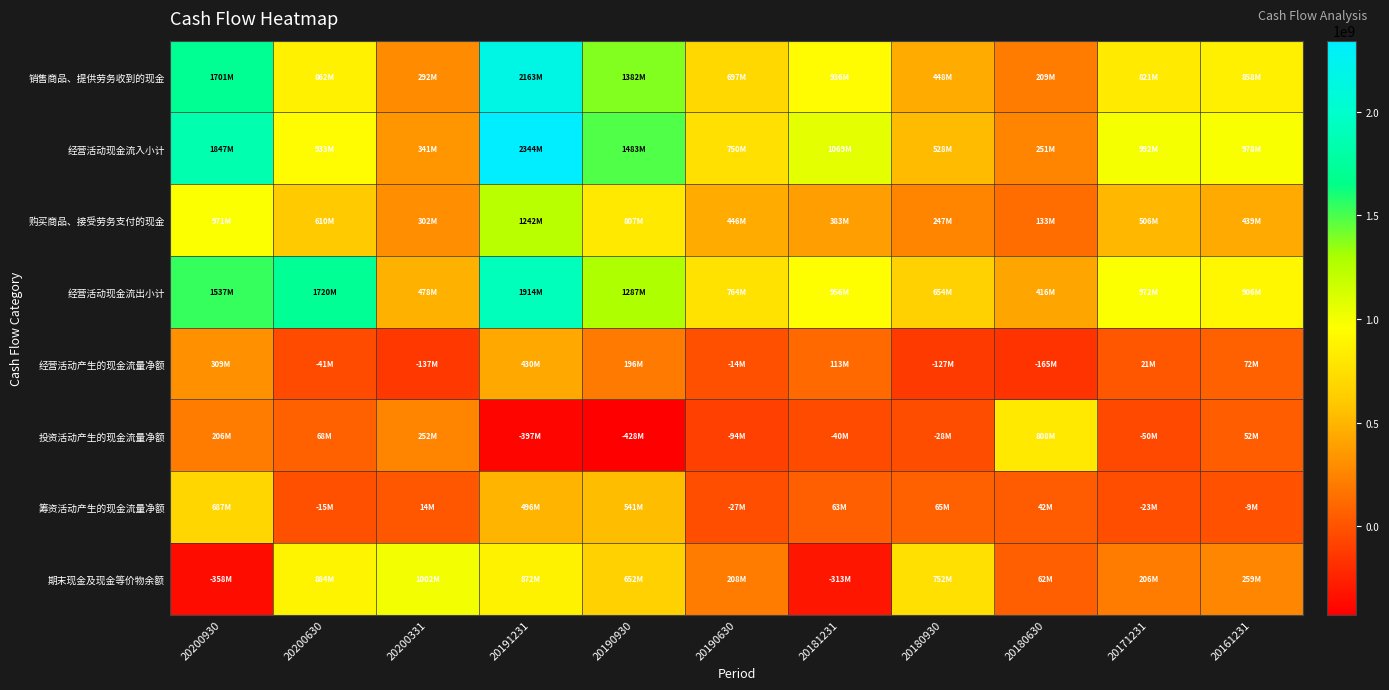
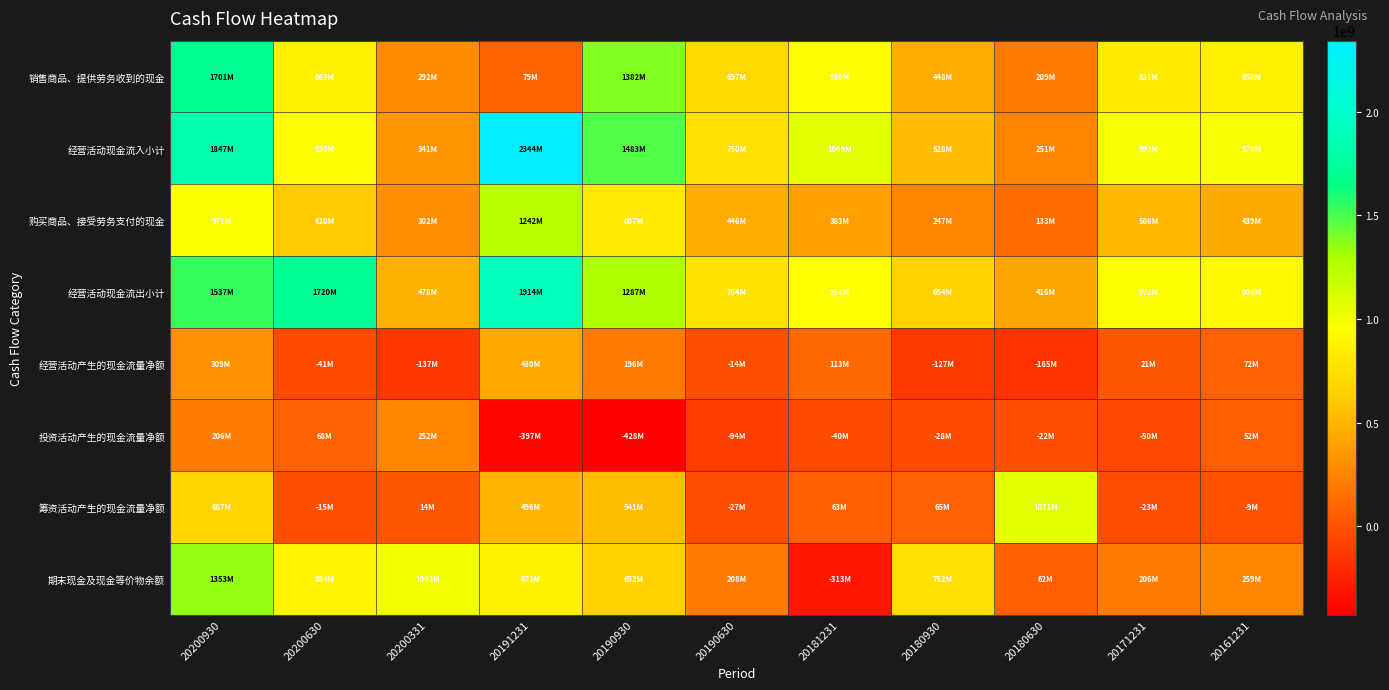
  {
    "销售商品、提供劳务收到的现金": {
      "20200930": "1701M",
      "20200630": "862M",
      "20200331": "292M",
-     "20191231": "2163M",
+     "20191231": "79M",
      "20190930": "1382M",
      "20190630": "697M",
      "20181231": "936M",
      "20180930": "448M",
      "20180630": "209M",
      "20171231": "821M",
      "20161231": "858M"
    },
    "经营活动现金流入小计": {
      "20200930": "1847M",
      "20200630": "933M",
      "20200331": "341M",
      "20191231": "2344M",
      "20190930": "1483M",
      "20190630": "750M",
      "20181231": "1069M",
      "20180930": "528M",
      "20180630": "251M",
      "20171231": "992M",
      "20161231": "978M"
    },
    "购买商品、接受劳务支付的现金": {
      "20200930": "971M",
      "20200630": "610M",
      "20200331": "302M",
      "20191231": "1242M",
      "20190930": "807M",
      "20190630": "446M",
      "20181231": "383M",
      "20180930": "247M",
      "20180630": "133M",
      "20171231": "506M",
      "20161231": "439M"
    },
    "经营活动现金流出小计": {
      "20200930": "1537M",
      "20200630": "1720M",
      "20200331": "478M",
      "20191231": "1914M",
      "20190930": "1287M",
      "20190630": "764M",
      "20181231": "956M",
      "20180930": "654M",
      "20180630": "416M",
      "20171231": "972M",
      "20161231": "906M"
    },
    "经营活动产生的现金流量净额": {
      "20200930": "309M",
      "20200630": "-41M",
      "20200331": "-137M",
      "20191231": "430M",
      "20190930": "196M",
      "20190630": "-14M",
      "20181231": "113M",
      "20180930": "-127M",
      "20180630": "-165M",
      "20171231": "21M",
      "20161231": "72M"
    },
    "投资活动产生的现金流量净额": {
      "20200930": "206M",
      "20200630": "68M",
      "20200331": "252M",
      "20191231": "-397M",
      "20190930": "-428M",
      "20190630": "-94M",
      "20181231": "-40M",
      "20180930": "-28M",
-     "20180630": "808M",
+     "20180630": "-22M",
      "20171231": "-50M",
      "20161231": "52M"
    },
    "筹资活动产生的现金流量净额": {
      "20200930": "687M",
      "20200630": "-15M",
      "20200331": "14M",
      "20191231": "496M",
      "20190930": "541M",
      "20190630": "-27M",
      "20181231": "63M",
      "20180930": "65M",
-     "20180630": "42M",
+     "20180630": "1071M",
      "20171231": "-23M",
      "20161231": "-9M"
    },
    "期末现金及现金等价物余额": {
-     "20200930": "-358M",
+     "20200930": "1353M",
      "20200630": "884M",
      "20200331": "1002M",
      "20191231": "872M",
      "20190930": "652M",
      "20190630": "208M",
      "20181231": "-313M",
      "20180930": "752M",
      "20180630": "62M",
      "20171231": "206M",
      "20161231": "259M"
    }
  }
